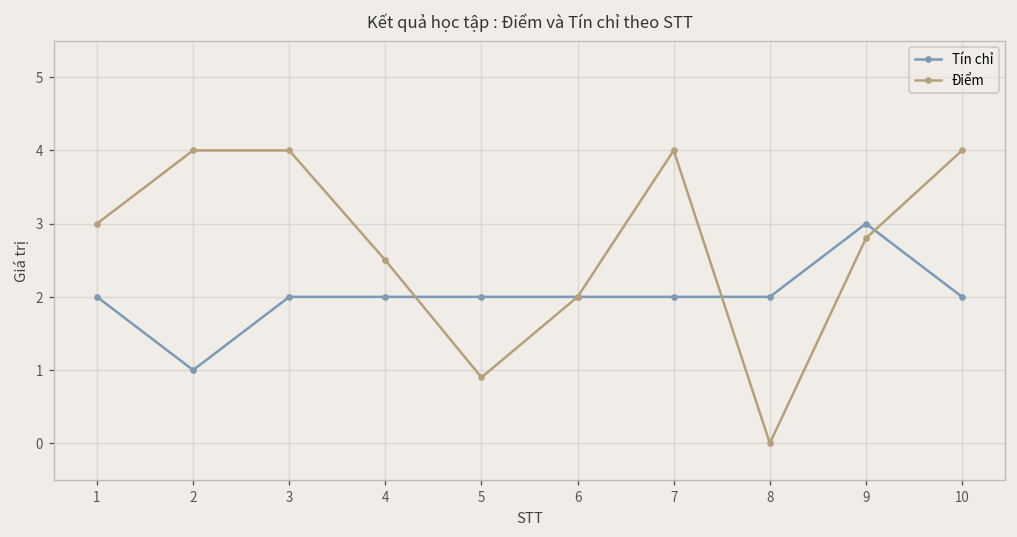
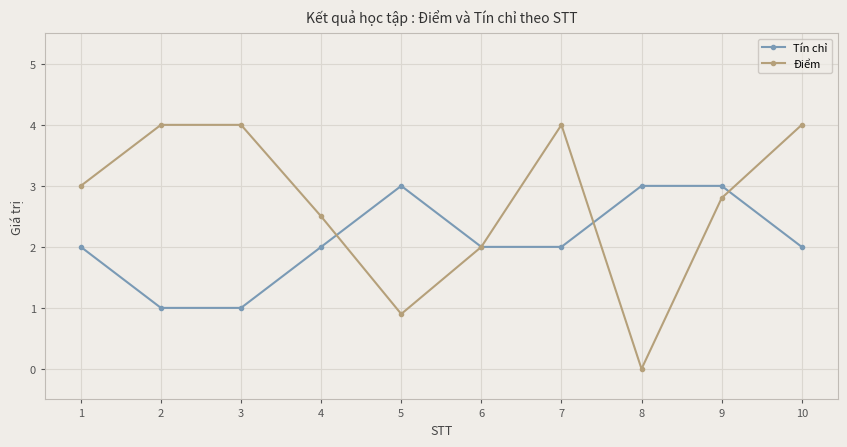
  {
    "Tín chỉ": {
      "1": 2,
      "2": 1,
-     "3": 2,
+     "3": 1,
      "4": 2,
-     "5": 2,
+     "5": 3,
      "7": 2,
-     "8": 2,
+     "8": 3,
      "9": 3,
      "10": 2
    },
    "Điểm": {
      "1": 3,
      "2": 4,
      "3": 4,
      "4": 2.5,
      "5": 0.9,
      "7": 4,
      "8": 0,
      "9": 2.8,
      "10": 4
    }
  }
